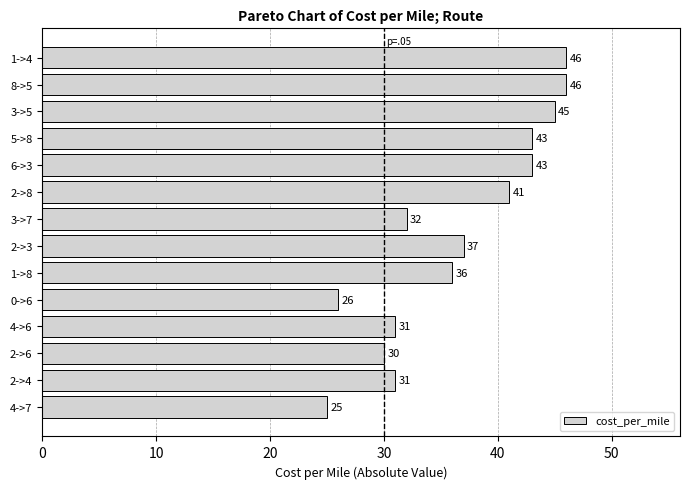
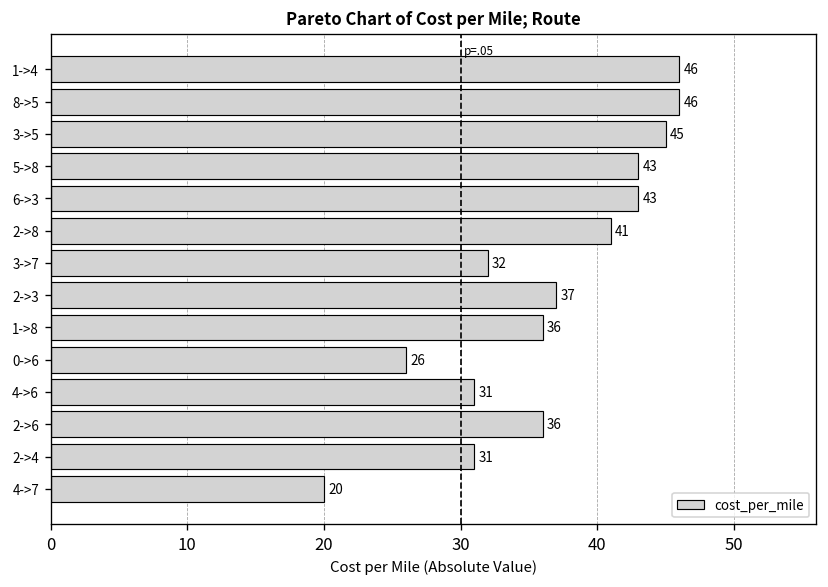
  {
    "1->4": 46,
    "8->5": 46,
    "3->5": 45,
    "5->8": 43,
    "6->3": 43,
    "2->8": 41,
    "3->7": 32,
    "2->3": 37,
    "1->8": 36,
    "0->6": 26,
    "4->6": 31,
-   "2->6": 30,
+   "2->6": 36,
    "2->4": 31,
-   "4->7": 25
+   "4->7": 20
  }
